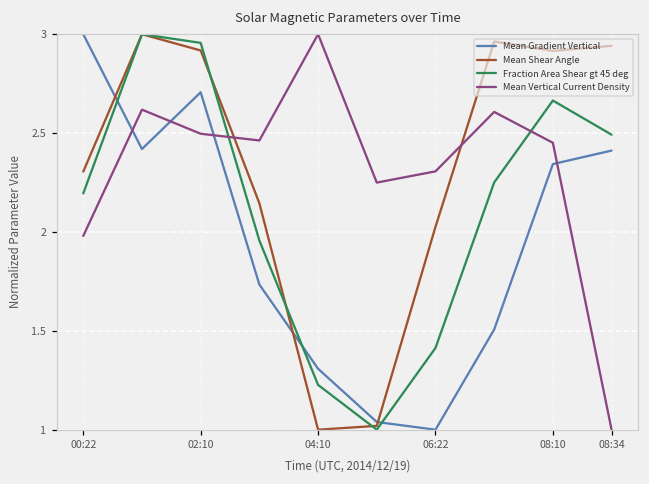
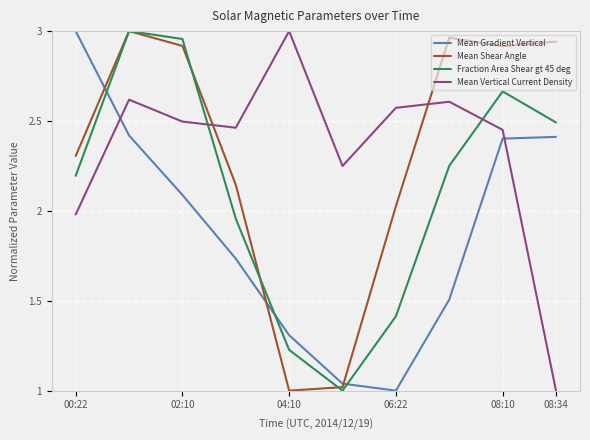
  {
    "Mean Gradient Vertical": {
      "00:22": 3.00,
-     "02:10": 2.71,
+     "02:10": 2.09,
      "04:10": 1.31,
      "06:22": 1.00,
-     "08:10": 2.34,
+     "08:10": 2.40,
      "08:34": 2.41
    },
    "Mean Shear Angle": {
      "00:22": 2.31,
      "02:10": 2.92,
      "04:10": 1.00,
      "06:22": 2.03
    },
    "Fraction Area Shear gt 45 deg": {
      "00:22": 2.19,
      "02:10": 2.96,
      "04:10": 1.23,
      "06:22": 1.41,
      "08:10": 2.66,
      "08:34": 2.49
    },
    "Mean Vertical Current Density": {
      "00:22": 1.98,
      "02:10": 2.50,
      "04:10": 3.00,
-     "06:22": 2.31,
+     "06:22": 2.57,
      "08:10": 2.45,
      "08:34": 1.00
    }
  }
